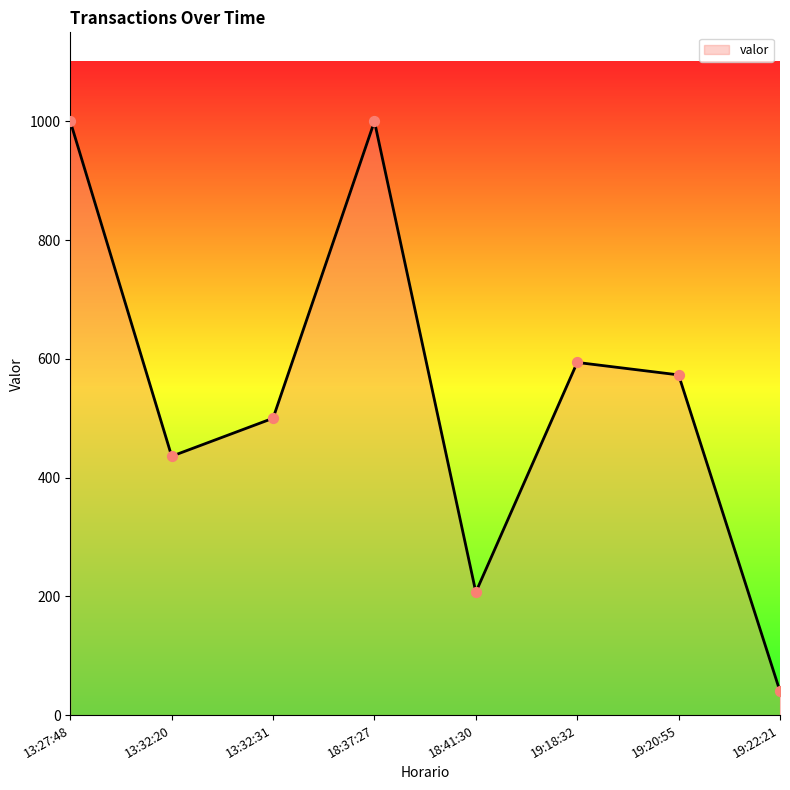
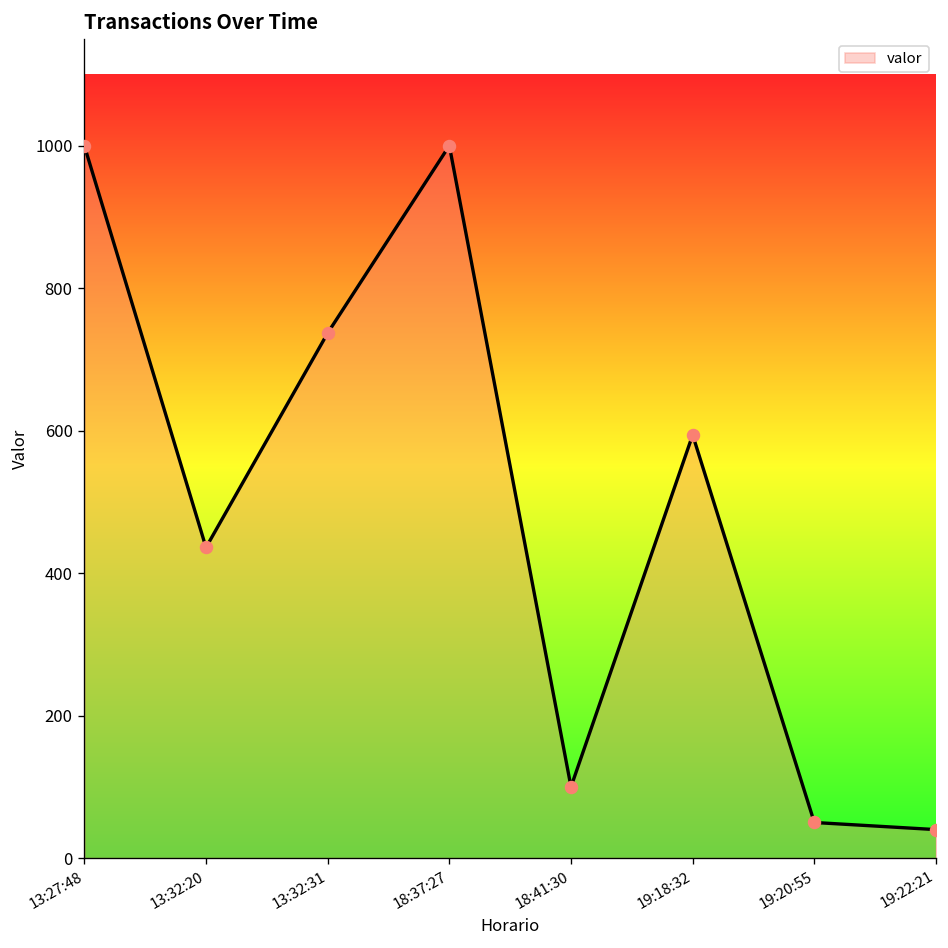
  {
    "13:27:48": 1000,
    "13:32:20": 440,
-   "13:32:31": 500,
+   "13:32:31": 740,
    "18:37:27": 1000,
-   "18:41:30": 210,
+   "18:41:30": 100,
    "19:18:32": 590,
-   "19:20:55": 570,
+   "19:20:55": 50,
    "19:22:21": 40
  }
